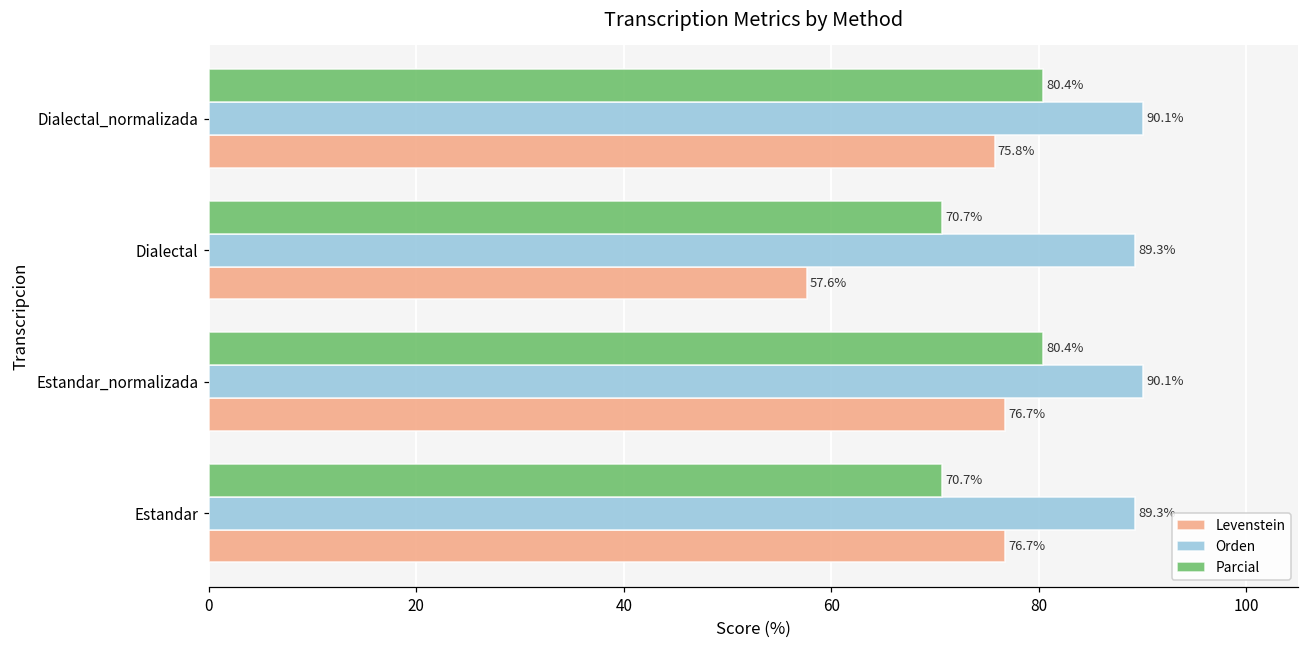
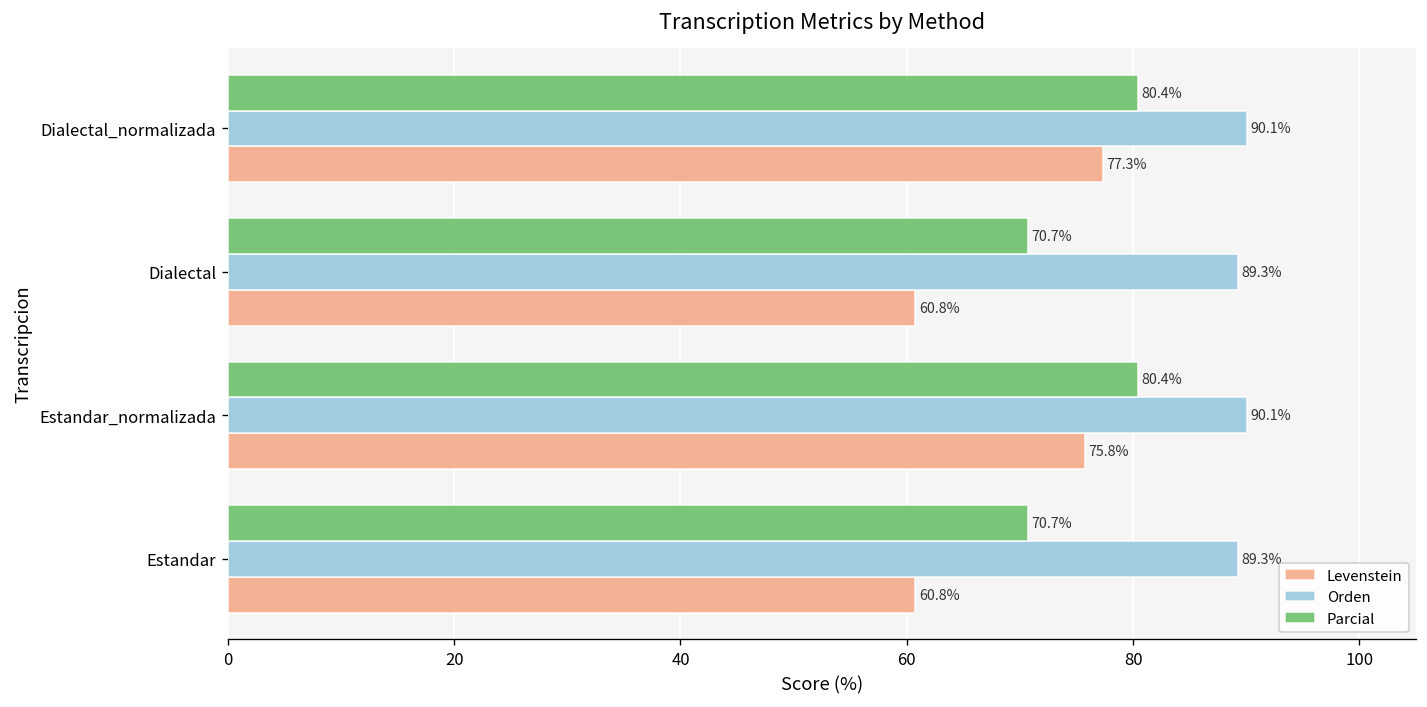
  {
    "Levenstein": {
-     "Dialectal_normalizada": "75.8%",
-     "Dialectal": "57.6%",
-     "Estandar_normalizada": "76.7%",
-     "Estandar": "76.7%"
+     "Dialectal_normalizada": "77.3%",
+     "Dialectal": "60.8%",
+     "Estandar_normalizada": "75.8%",
+     "Estandar": "60.8%"
    },
    "Orden": {
      "Dialectal_normalizada": "90.1%",
      "Dialectal": "89.3%",
      "Estandar_normalizada": "90.1%"
    },
    "Parcial": {
      "Dialectal_normalizada": "80.4%",
      "Dialectal": "70.7%",
      "Estandar_normalizada": "80.4%",
      "Estandar": "70.7%"
    }
  }
